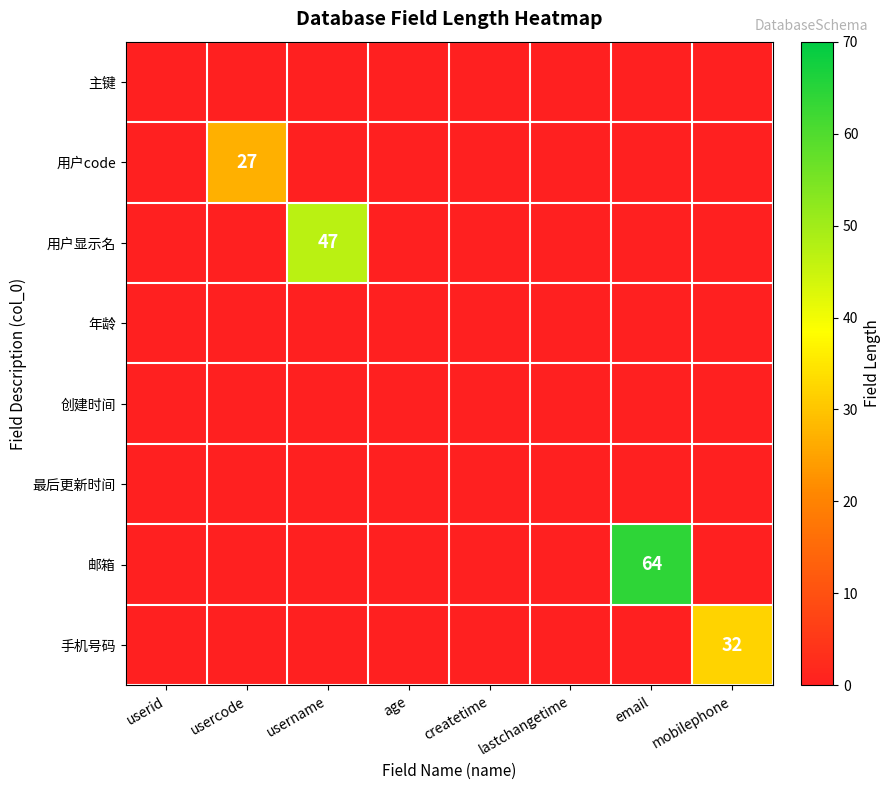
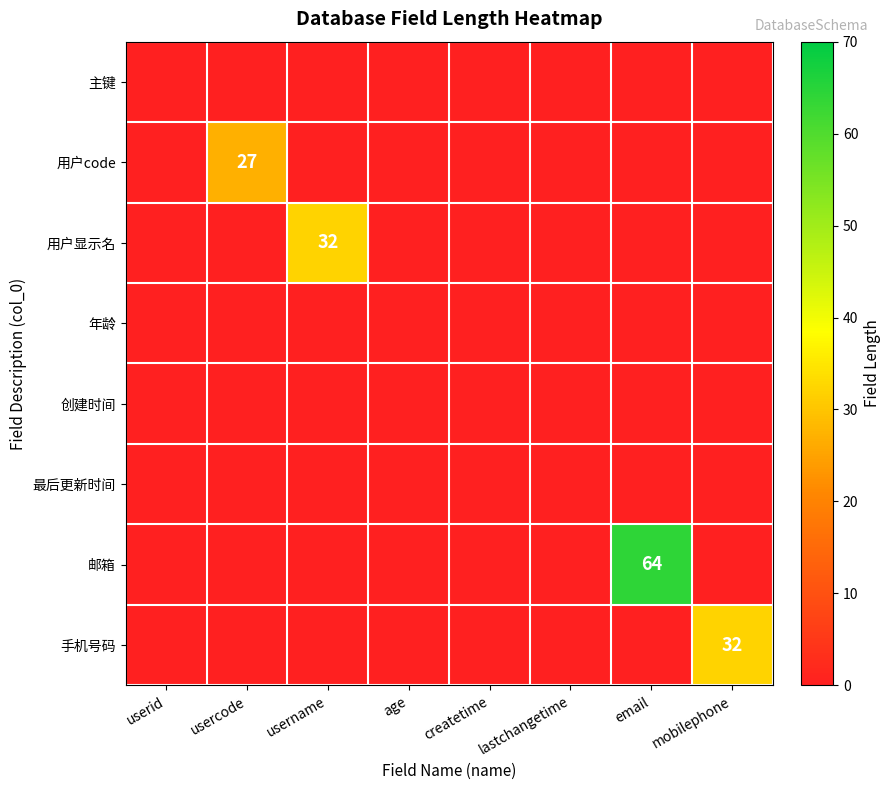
  {
    "用户code": {
      "usercode": 27
    },
    "用户显示名": {
-     "username": 47
+     "username": 32
    },
    "邮箱": {
      "email": 64
    },
    "手机号码": {
      "mobilephone": 32
    }
  }
